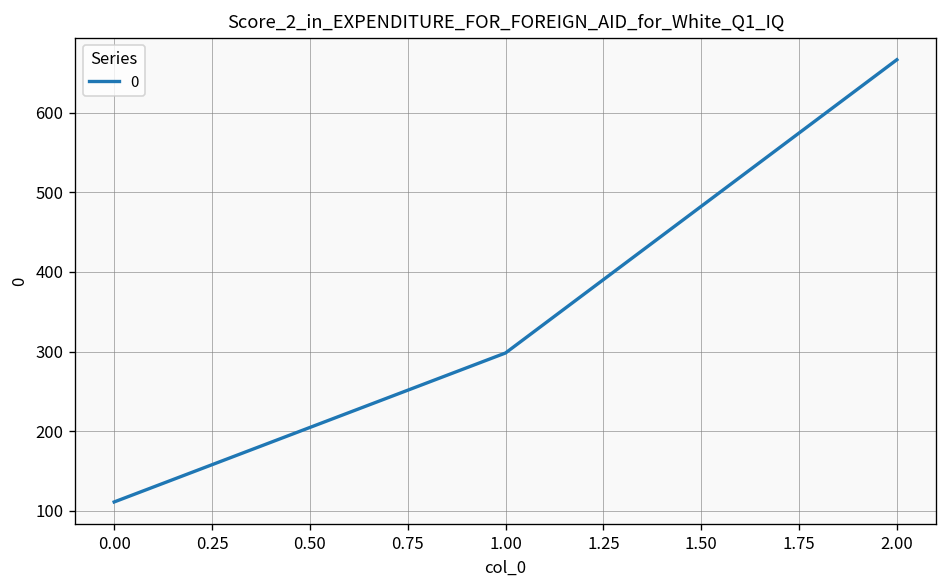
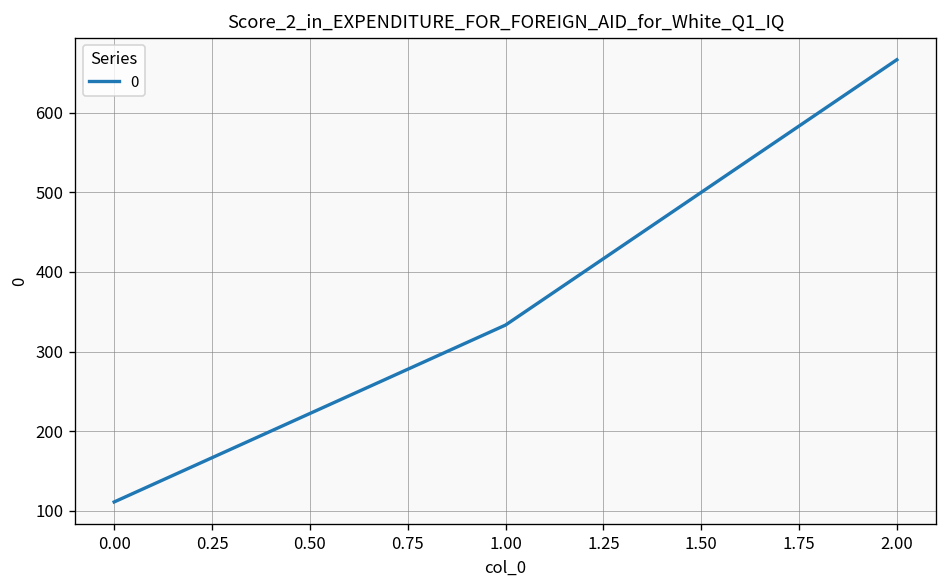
  {
    "0.00": 110,
-   "1.00": 300,
+   "1.00": 330,
    "2.00": 670
  }
